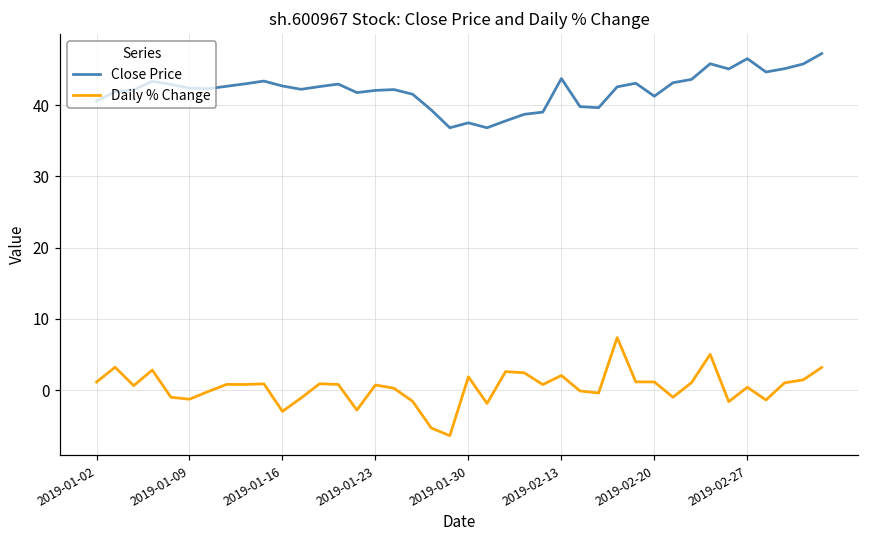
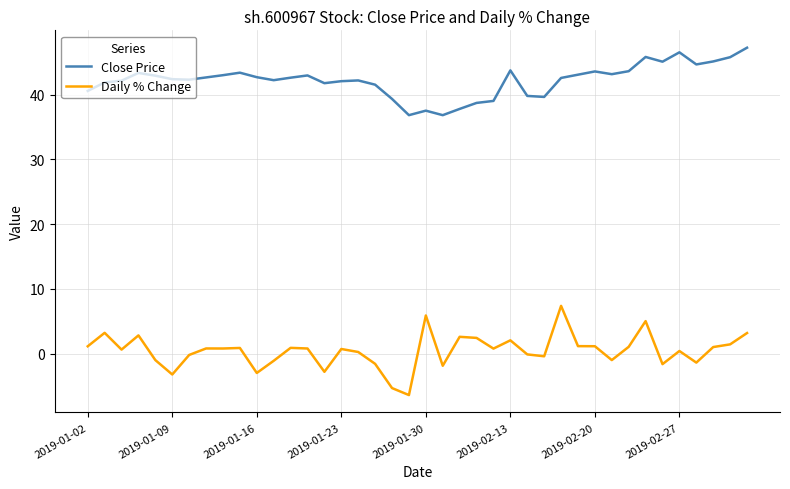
  {
    "Close Price": {
      "2019-01-16": 43,
      "2019-01-23": 42,
      "2019-01-30": 38,
      "2019-02-13": 44,
-     "2019-02-20": 41,
+     "2019-02-20": 44,
      "2019-02-27": 47
    },
    "Daily % Change": {
      "2019-01-02": 1,
-     "2019-01-09": -1,
+     "2019-01-09": -3,
      "2019-01-16": -3,
      "2019-01-23": 1,
-     "2019-01-30": 2,
+     "2019-01-30": 6,
      "2019-02-13": 2,
      "2019-02-20": 1,
      "2019-02-27": 0
    }
  }
